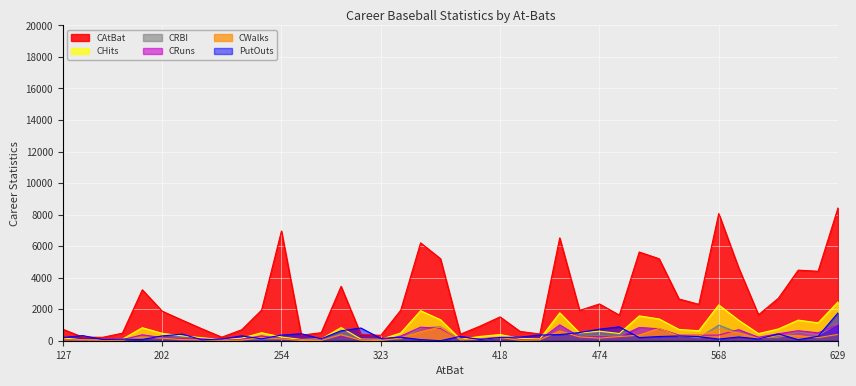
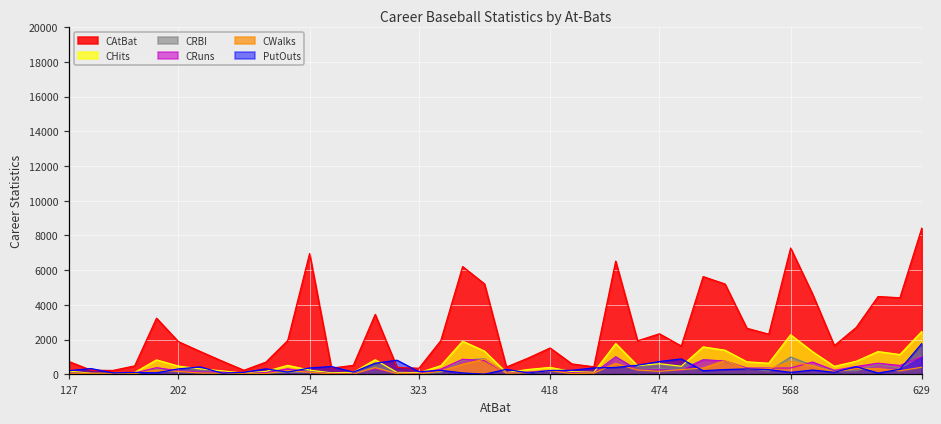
  {
    "CAtBat": {
      "127": 700,
      "202": 1900,
      "254": 7000,
      "323": 300,
      "418": 1500,
      "474": 2300,
-     "568": 8100,
+     "568": 7300,
      "629": 8400
    },
    "CHits": {
      "418": 400,
      "568": 2300,
      "629": 2500
    },
    "CRBI": {
      "568": 1000
    },
    "CRuns": {
      "568": 400
    },
    "CWalks": {
      "568": 700,
      "629": 400
    },
    "PutOuts": {
      "568": 100,
      "629": 1800
    }
  }
